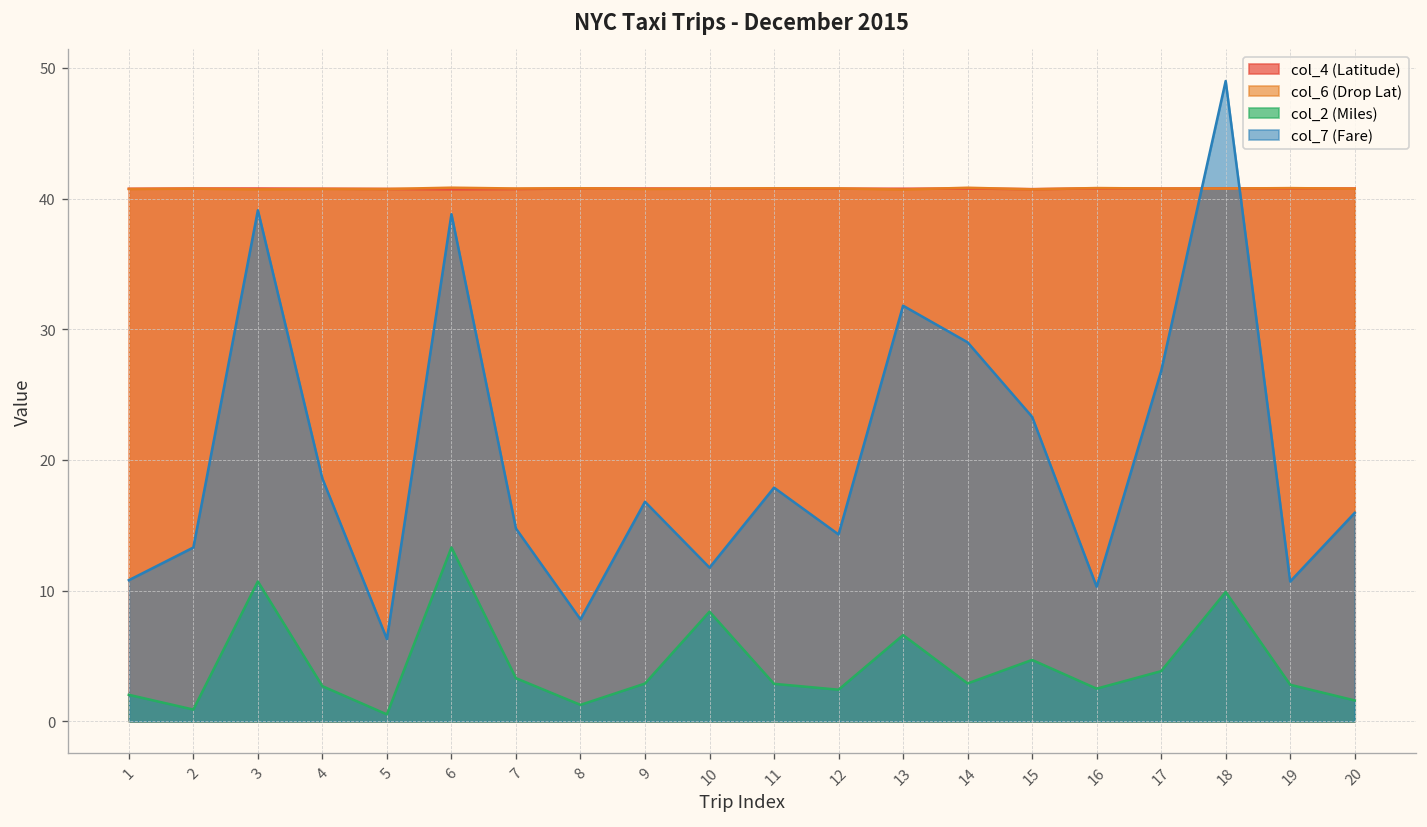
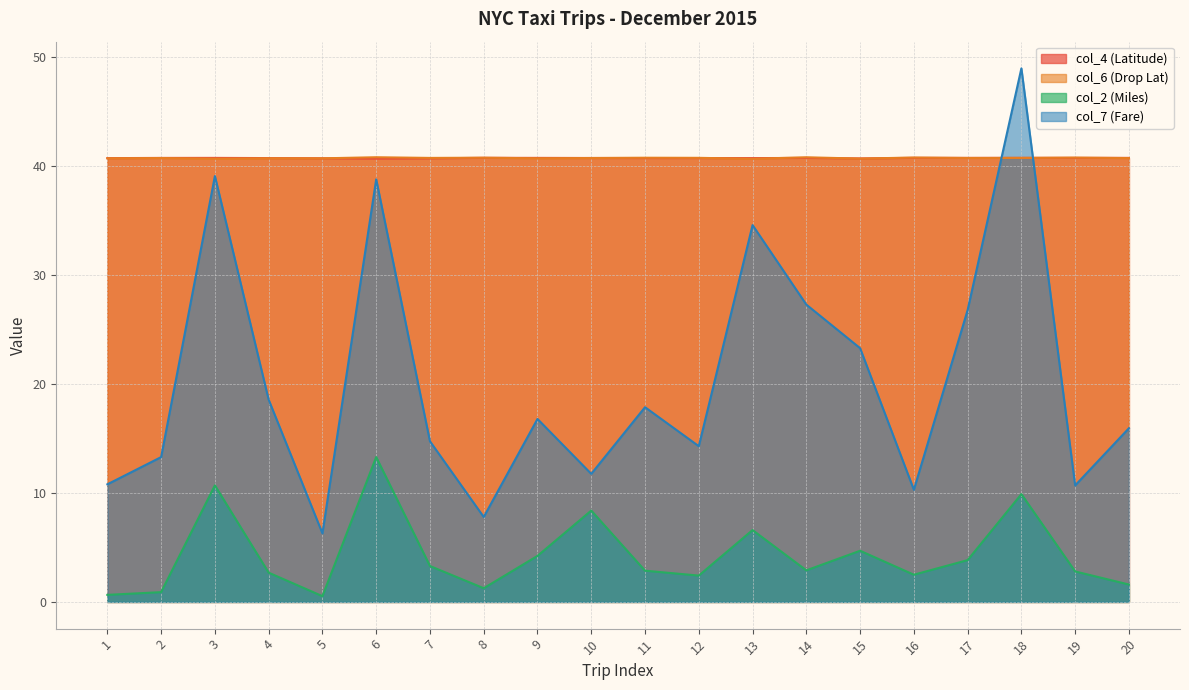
  {
    "col_2 (Miles)": {
-     "1": 2.0,
+     "1": 0.7,
      "2": 0.9,
      "3": 10.7,
      "4": 2.7,
      "5": 0.5,
      "6": 13.3,
      "7": 3.3,
      "8": 1.3,
-     "9": 2.9,
+     "9": 4.2,
      "10": 8.4,
      "11": 2.9,
      "12": 2.4,
      "13": 6.6,
      "14": 2.9,
      "15": 4.7,
      "16": 2.5,
      "17": 3.8,
      "18": 9.9,
      "19": 2.8,
      "20": 1.6
    },
    "col_7 (Fare)": {
      "1": 10.8,
      "2": 13.3,
      "3": 39.1,
      "4": 18.6,
      "5": 6.3,
      "6": 38.8,
      "7": 14.8,
      "8": 7.8,
      "9": 16.8,
      "10": 11.8,
      "11": 17.9,
      "12": 14.3,
-     "13": 31.8,
-     "14": 29.0,
+     "13": 34.6,
+     "14": 27.3,
      "15": 23.3,
      "16": 10.3,
      "17": 26.8,
      "18": 49.0,
      "19": 10.7,
      "20": 16.0
    }
  }
